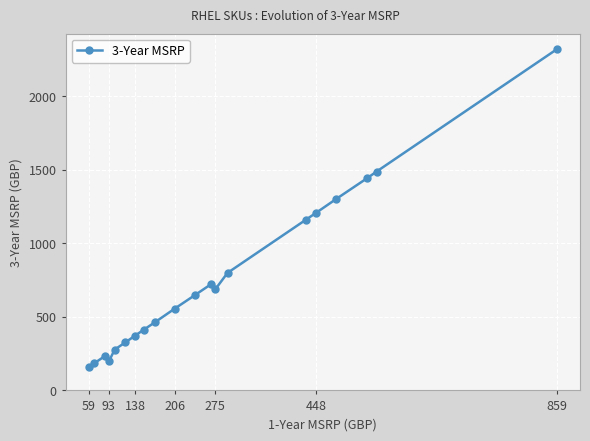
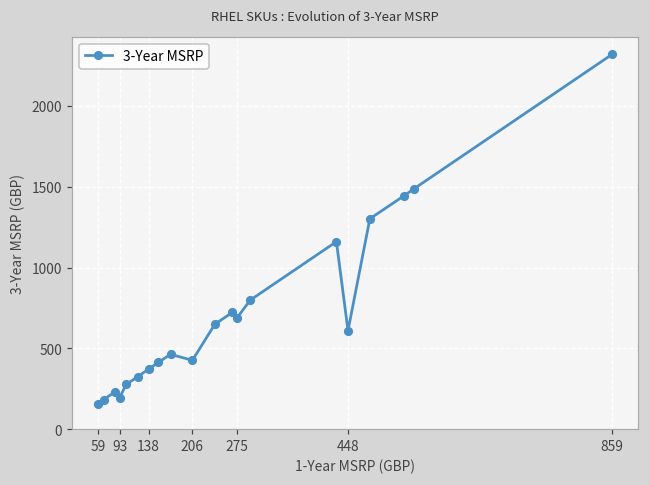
  {
    "59": 160,
    "93": 200,
    "138": 370,
-   "206": 560,
+   "206": 430,
    "275": 690,
-   "448": 1210,
+   "448": 610,
    "859": 2320
  }
